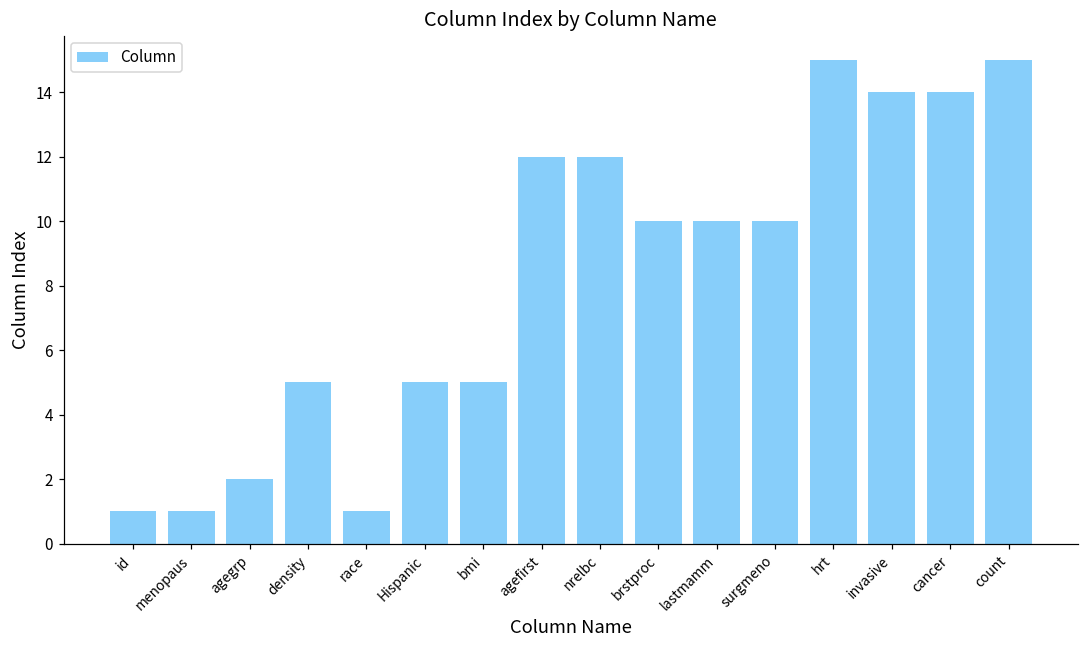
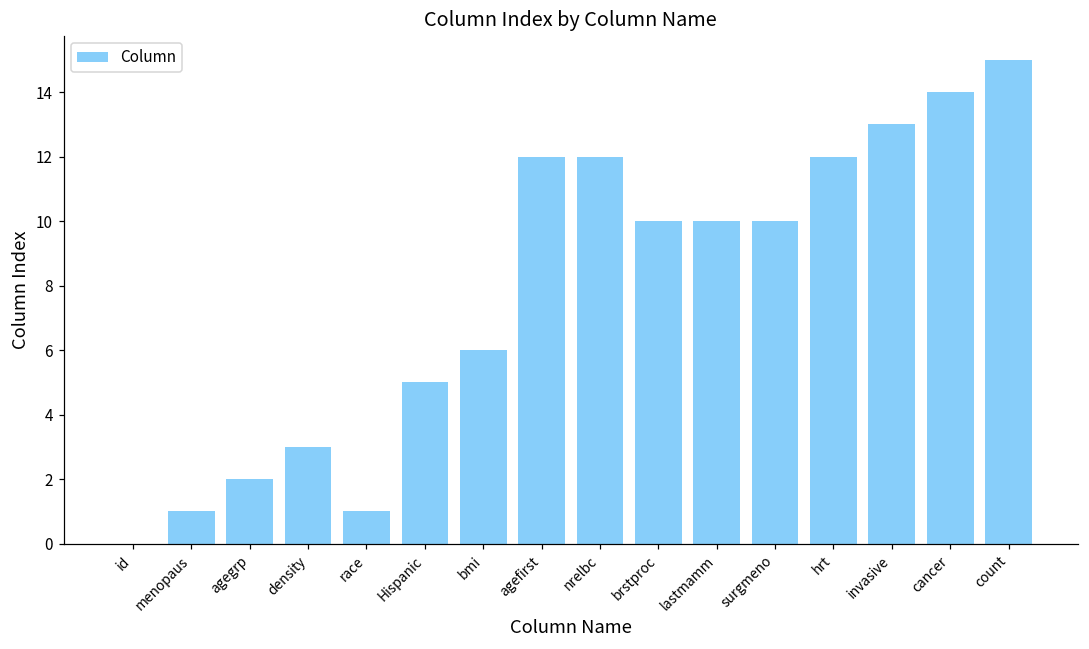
  {
-   "id": 1,
+   "id": 0,
    "menopaus": 1,
    "agegrp": 2,
-   "density": 5,
+   "density": 3,
    "race": 1,
    "Hispanic": 5,
-   "bmi": 5,
+   "bmi": 6,
    "agefirst": 12,
    "nrelbc": 12,
    "brstproc": 10,
    "lastmamm": 10,
    "surgmeno": 10,
-   "hrt": 15,
-   "invasive": 14,
+   "hrt": 12,
+   "invasive": 13,
    "cancer": 14,
    "count": 15
  }
